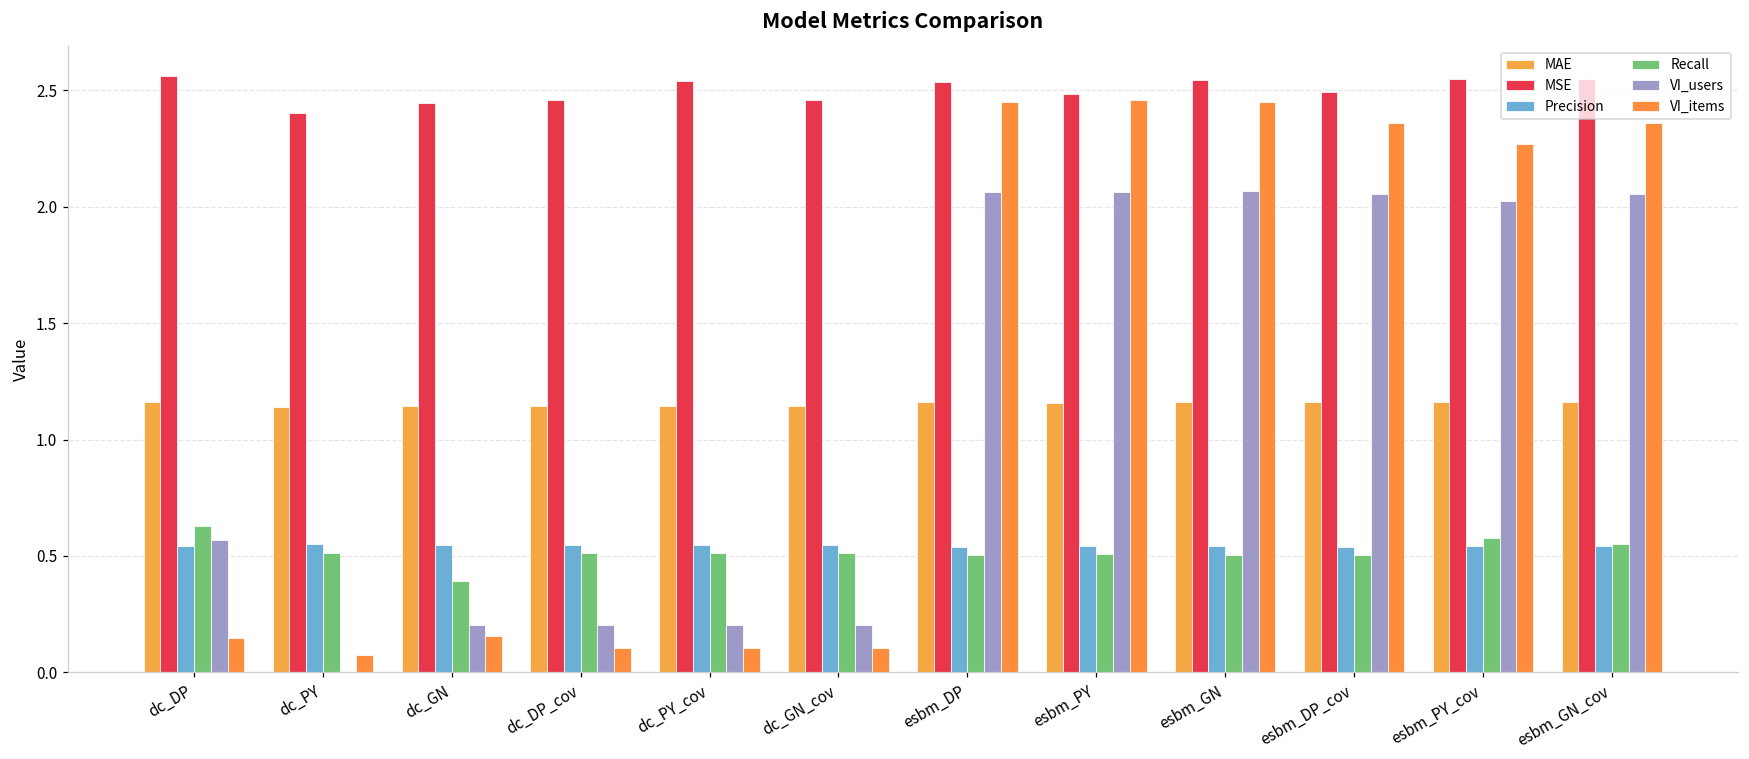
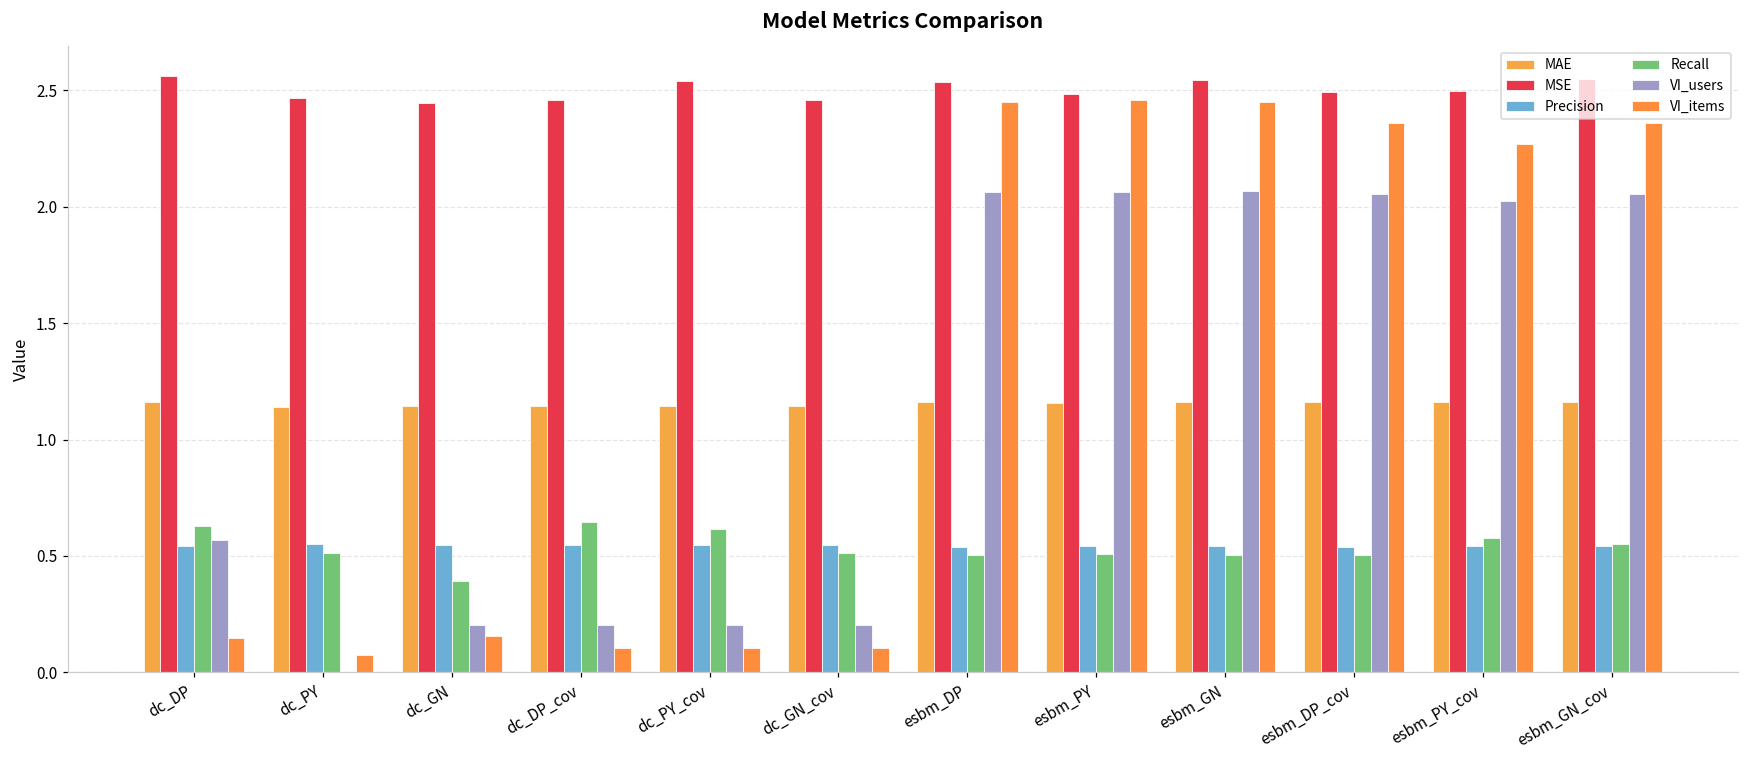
  {
    "MSE": {
      "dc_DP": 2.56,
-     "dc_PY": 2.40,
+     "dc_PY": 2.47,
      "dc_GN": 2.45,
      "dc_DP_cov": 2.46,
      "dc_PY_cov": 2.54,
      "dc_GN_cov": 2.46,
      "esbm_DP": 2.54,
      "esbm_PY": 2.48,
      "esbm_GN": 2.54,
      "esbm_DP_cov": 2.49,
-     "esbm_PY_cov": 2.55
+     "esbm_PY_cov": 2.50
    },
    "Recall": {
      "dc_DP": 0.63,
      "dc_PY": 0.51,
      "dc_GN": 0.39,
-     "dc_DP_cov": 0.51,
-     "dc_PY_cov": 0.51,
+     "dc_DP_cov": 0.65,
+     "dc_PY_cov": 0.61,
      "dc_GN_cov": 0.51,
      "esbm_DP": 0.50,
      "esbm_PY": 0.51,
      "esbm_GN": 0.50,
      "esbm_DP_cov": 0.50,
      "esbm_PY_cov": 0.58,
      "esbm_GN_cov": 0.55
    }
  }
